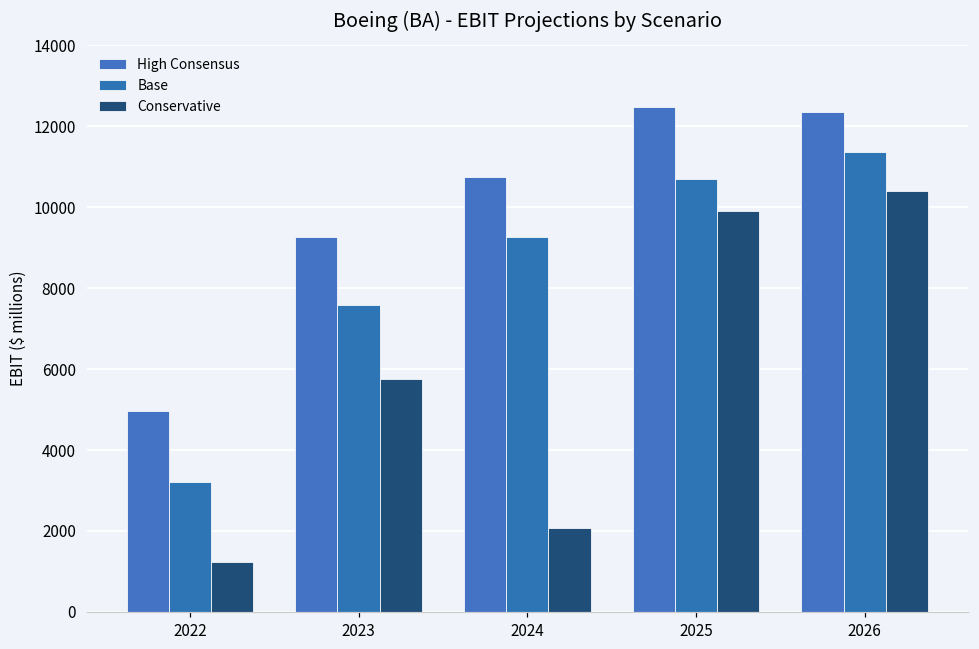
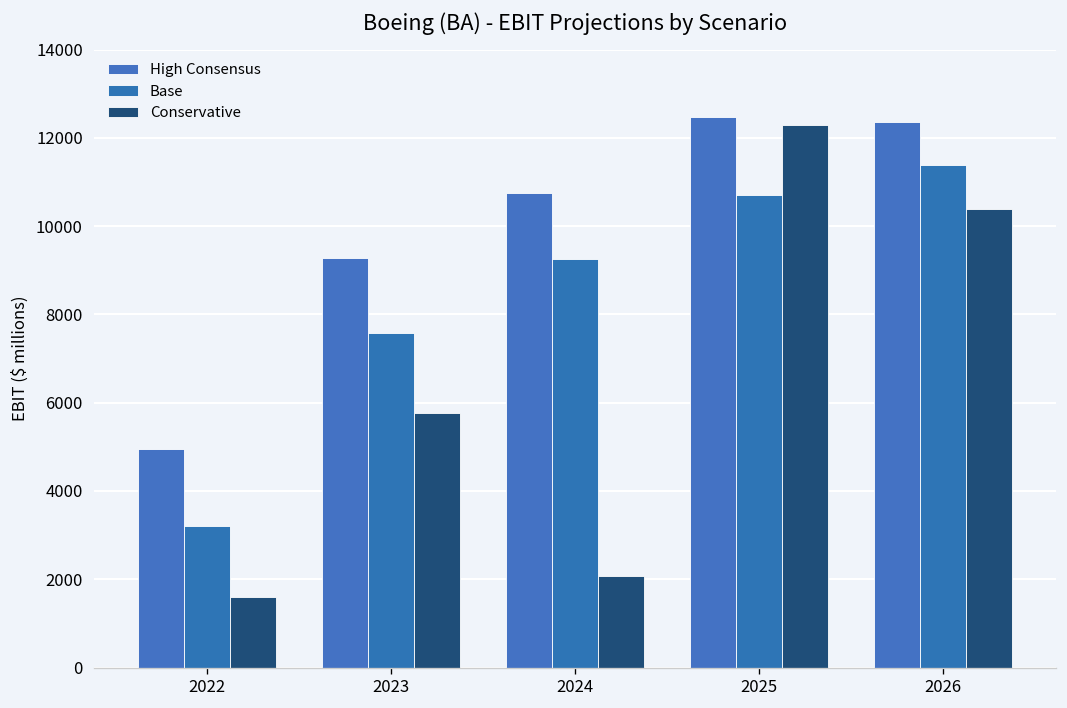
  {
    "Conservative": {
-     "2022": 1200,
+     "2022": 1600,
      "2023": 5800,
      "2024": 2100,
-     "2025": 9900,
+     "2025": 12300,
      "2026": 10400
    }
  }
